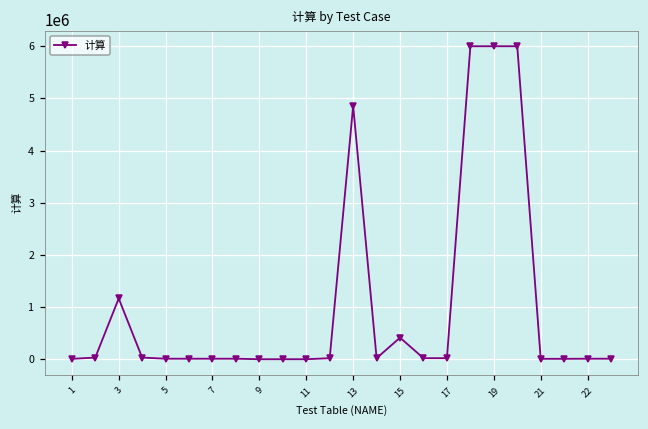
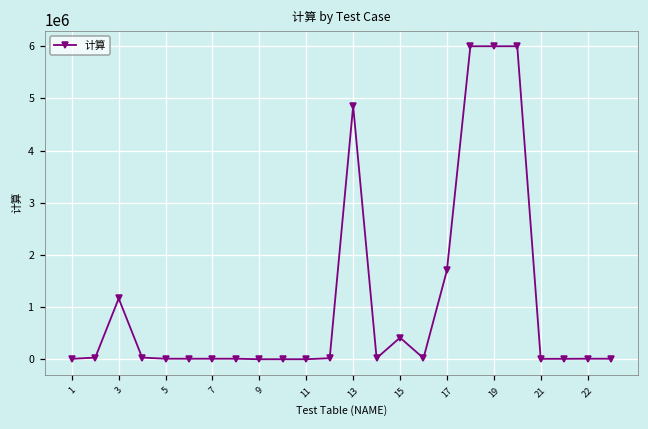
  {
    "1": 0,
    "3": 1200000,
    "5": 0,
    "7": 0,
    "9": 0,
    "11": 0,
    "13": 4900000,
    "15": 400000,
-   "17": 0,
+   "17": 1700000,
    "19": 6000000,
    "21": 0
  }
